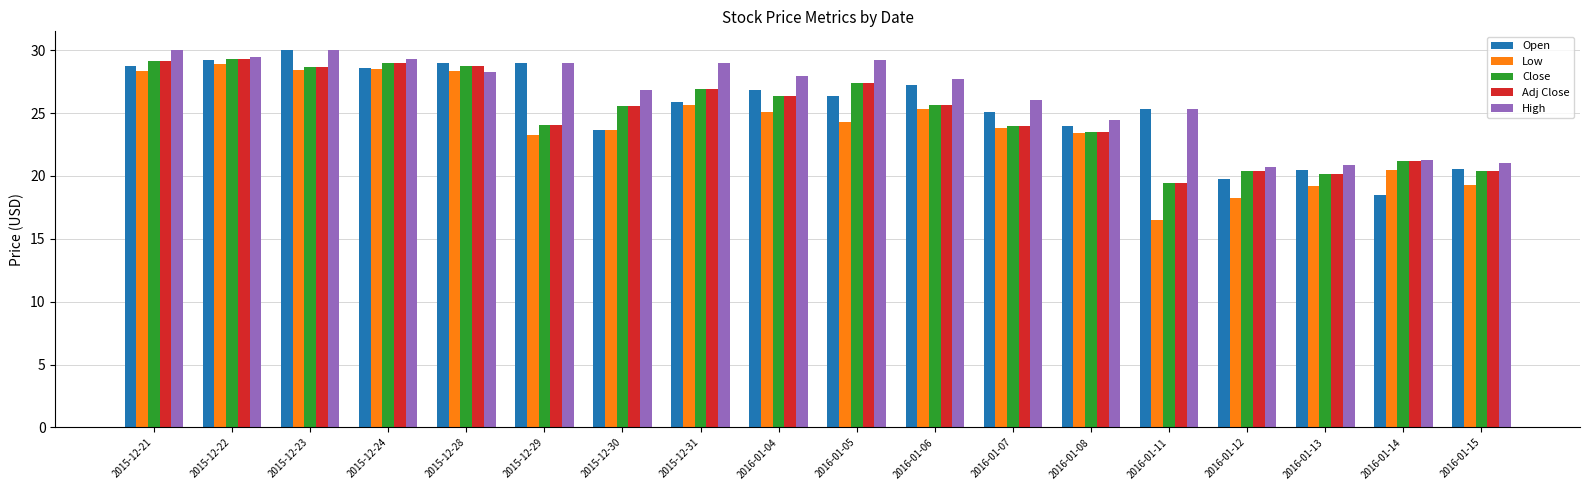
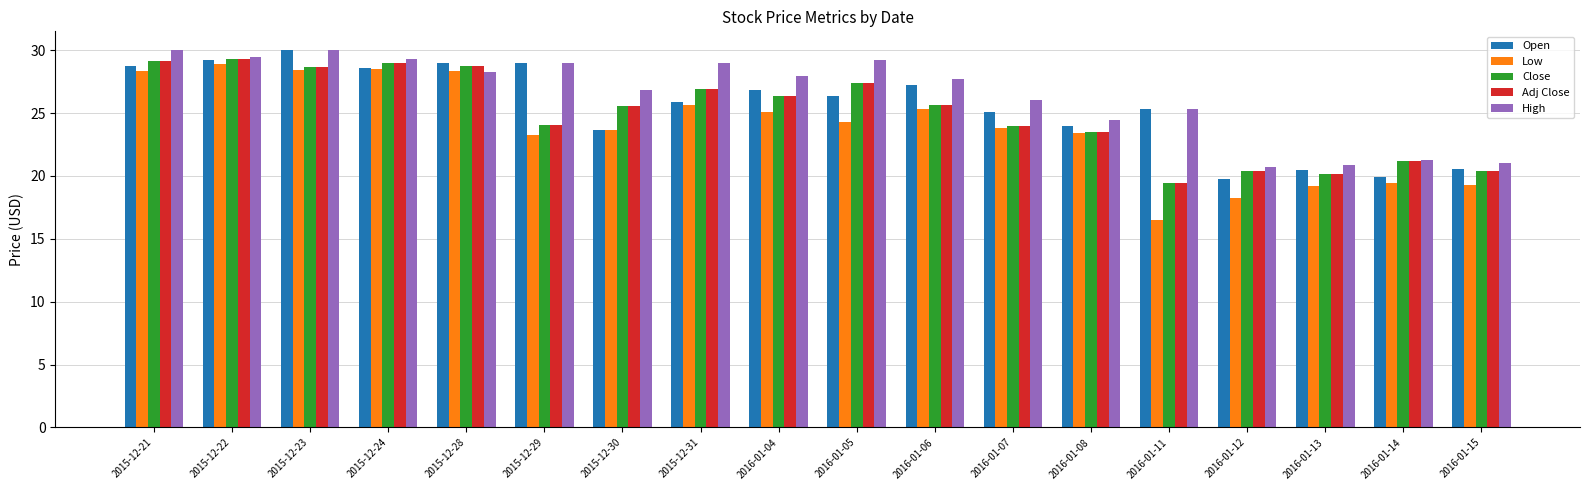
  {
    "Open": {
      "2015-12-21": 28.7,
      "2015-12-22": 29.2,
      "2015-12-23": 30.0,
      "2015-12-24": 28.6,
      "2015-12-28": 29.0,
      "2015-12-29": 29.0,
      "2015-12-30": 23.7,
      "2015-12-31": 25.9,
      "2016-01-04": 26.9,
      "2016-01-05": 26.4,
      "2016-01-06": 27.2,
      "2016-01-07": 25.1,
      "2016-01-08": 24.0,
      "2016-01-11": 25.4,
      "2016-01-12": 19.7,
      "2016-01-13": 20.5,
-     "2016-01-14": 18.5,
+     "2016-01-14": 20.0,
      "2016-01-15": 20.5
    },
    "Low": {
      "2015-12-21": 28.4,
      "2015-12-22": 28.9,
      "2015-12-23": 28.4,
      "2015-12-24": 28.5,
      "2015-12-28": 28.3,
      "2015-12-29": 23.3,
      "2015-12-30": 23.7,
      "2015-12-31": 25.6,
      "2016-01-04": 25.1,
      "2016-01-05": 24.3,
      "2016-01-06": 25.4,
      "2016-01-07": 23.8,
      "2016-01-08": 23.4,
      "2016-01-11": 16.5,
      "2016-01-12": 18.3,
      "2016-01-13": 19.2,
-     "2016-01-14": 20.5,
+     "2016-01-14": 19.4,
      "2016-01-15": 19.3
    },
    "Close": {
      "2015-12-21": 29.1,
      "2015-12-22": 29.3,
      "2015-12-23": 28.7,
      "2015-12-24": 29.0,
      "2015-12-28": 28.8,
      "2015-12-29": 24.1,
      "2015-12-30": 25.6,
      "2015-12-31": 26.9,
      "2016-01-04": 26.4,
      "2016-01-05": 27.4,
      "2016-01-06": 25.7,
      "2016-01-07": 24.0,
      "2016-01-08": 23.5,
      "2016-01-11": 19.4,
      "2016-01-12": 20.4,
      "2016-01-13": 20.2,
      "2016-01-14": 21.2,
      "2016-01-15": 20.4
    },
    "Adj Close": {
      "2015-12-21": 29.1,
      "2015-12-22": 29.3,
      "2015-12-23": 28.7,
      "2015-12-24": 29.0,
      "2015-12-28": 28.8,
      "2015-12-29": 24.1,
      "2015-12-30": 25.6,
      "2015-12-31": 26.9,
      "2016-01-04": 26.4,
      "2016-01-05": 27.4,
      "2016-01-06": 25.7,
      "2016-01-07": 24.0,
      "2016-01-08": 23.5,
      "2016-01-11": 19.4,
      "2016-01-12": 20.4,
      "2016-01-13": 20.2,
      "2016-01-14": 21.2,
      "2016-01-15": 20.4
    },
    "High": {
      "2015-12-21": 30.0,
      "2015-12-22": 29.5,
      "2015-12-23": 30.0,
      "2015-12-24": 29.3,
      "2015-12-28": 28.3,
      "2015-12-29": 29.0,
      "2015-12-30": 26.8,
      "2015-12-31": 29.0,
      "2016-01-04": 27.9,
      "2016-01-05": 29.2,
      "2016-01-06": 27.7,
      "2016-01-07": 26.1,
      "2016-01-08": 24.4,
      "2016-01-11": 25.4,
      "2016-01-12": 20.7,
      "2016-01-13": 20.9,
      "2016-01-14": 21.3,
      "2016-01-15": 21.1
    }
  }
